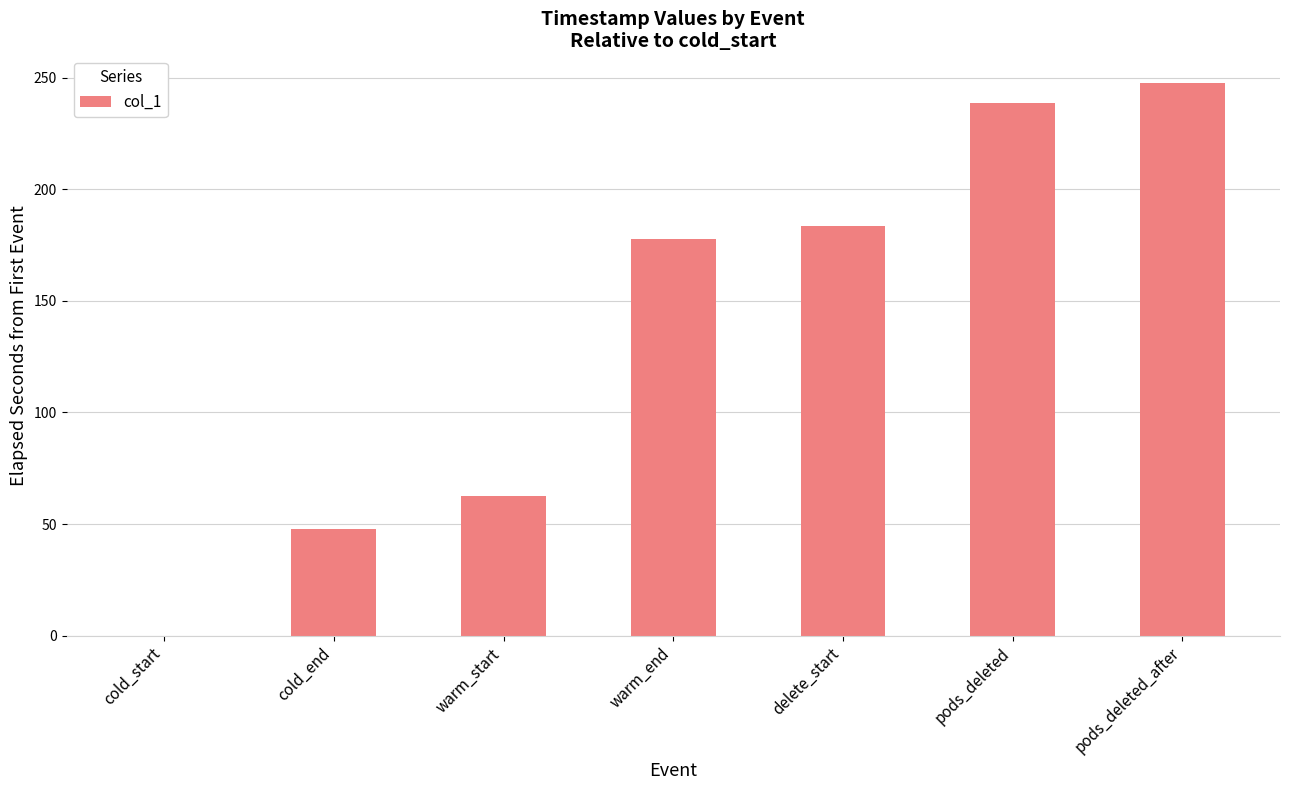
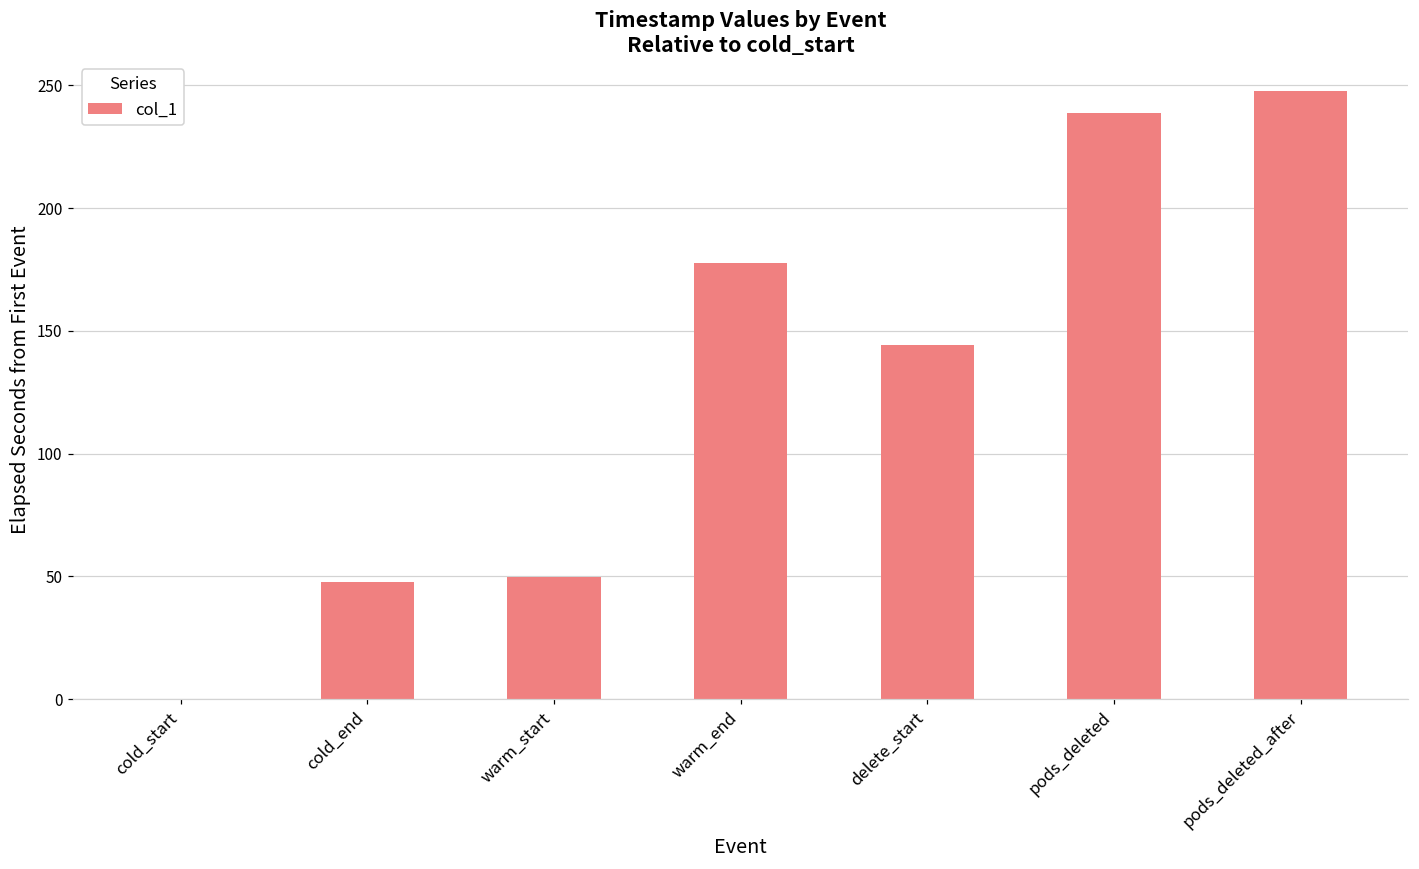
  {
    "cold_start": 0,
    "cold_end": 48,
-   "warm_start": 63,
+   "warm_start": 50,
    "warm_end": 178,
-   "delete_start": 184,
+   "delete_start": 144,
    "pods_deleted": 239,
    "pods_deleted_after": 248
  }
